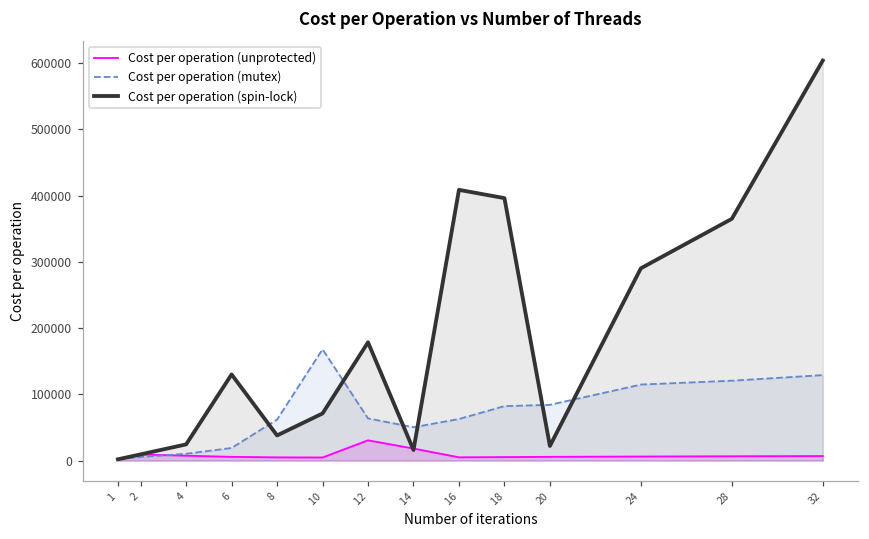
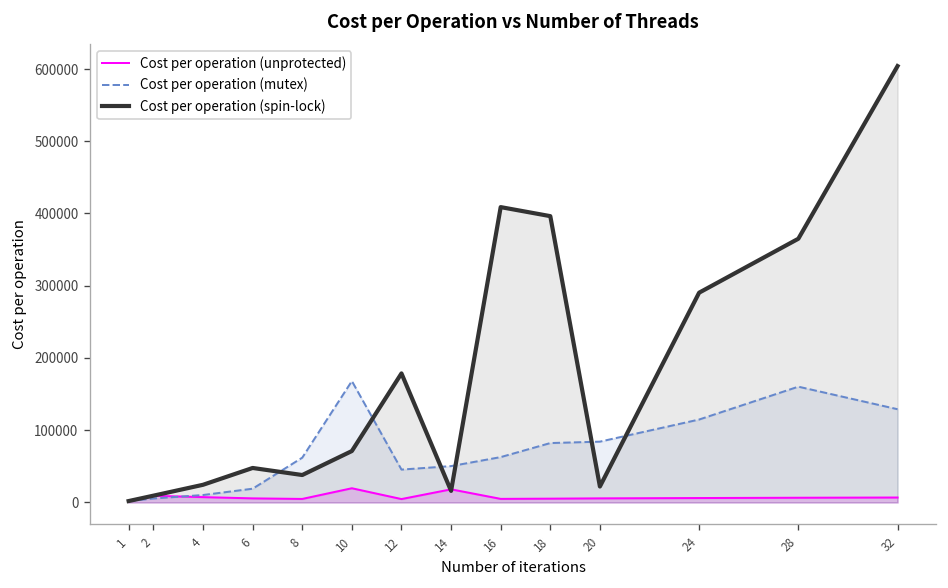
  {
    "Cost per operation (unprotected)": {
      "6": 10000,
      "8": 0,
-     "10": 0,
-     "12": 30000,
+     "10": 20000,
+     "12": 0,
      "16": 0,
      "18": 10000,
      "20": 10000,
      "24": 10000,
      "28": 10000,
      "32": 10000
    },
    "Cost per operation (mutex)": {
      "6": 20000,
      "8": 60000,
      "10": 170000,
-     "12": 60000,
+     "12": 50000,
      "14": 50000,
      "16": 60000,
      "18": 80000,
      "20": 80000,
      "24": 110000,
-     "28": 120000,
+     "28": 160000,
      "32": 130000
    },
    "Cost per operation (spin-lock)": {
      "4": 20000,
-     "6": 130000,
+     "6": 50000,
      "8": 40000,
      "10": 70000,
      "12": 180000,
      "16": 410000,
      "18": 400000,
      "20": 20000,
      "24": 290000,
      "28": 370000,
      "32": 600000
    }
  }
